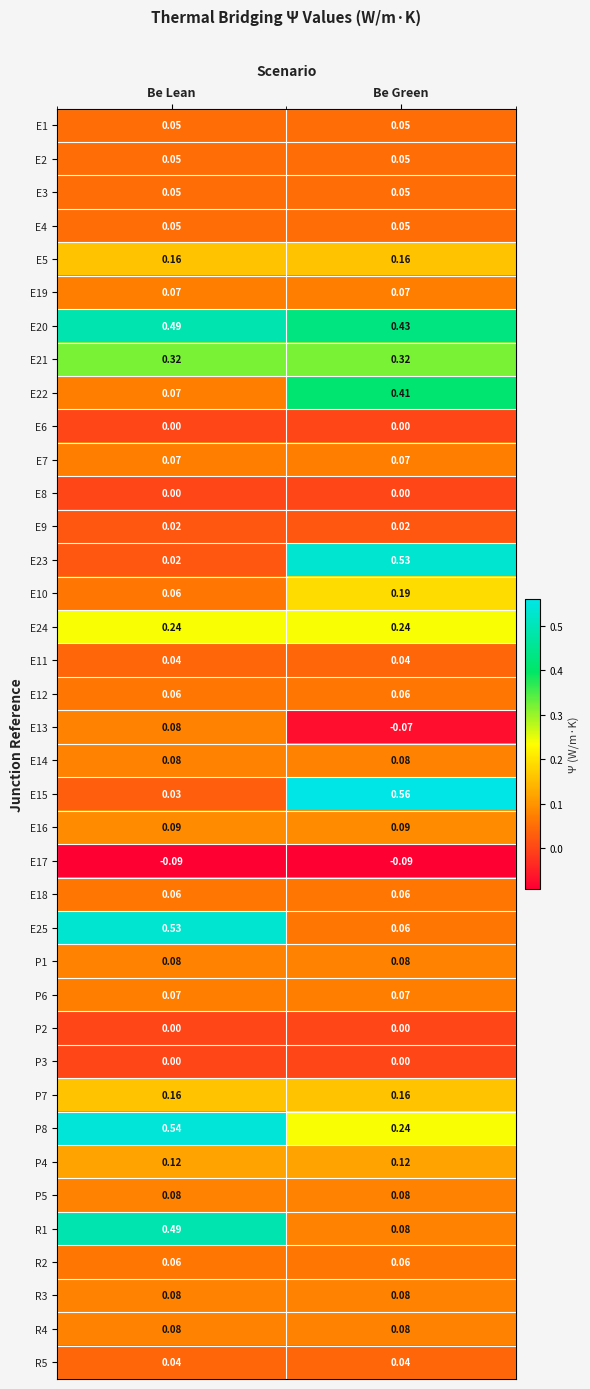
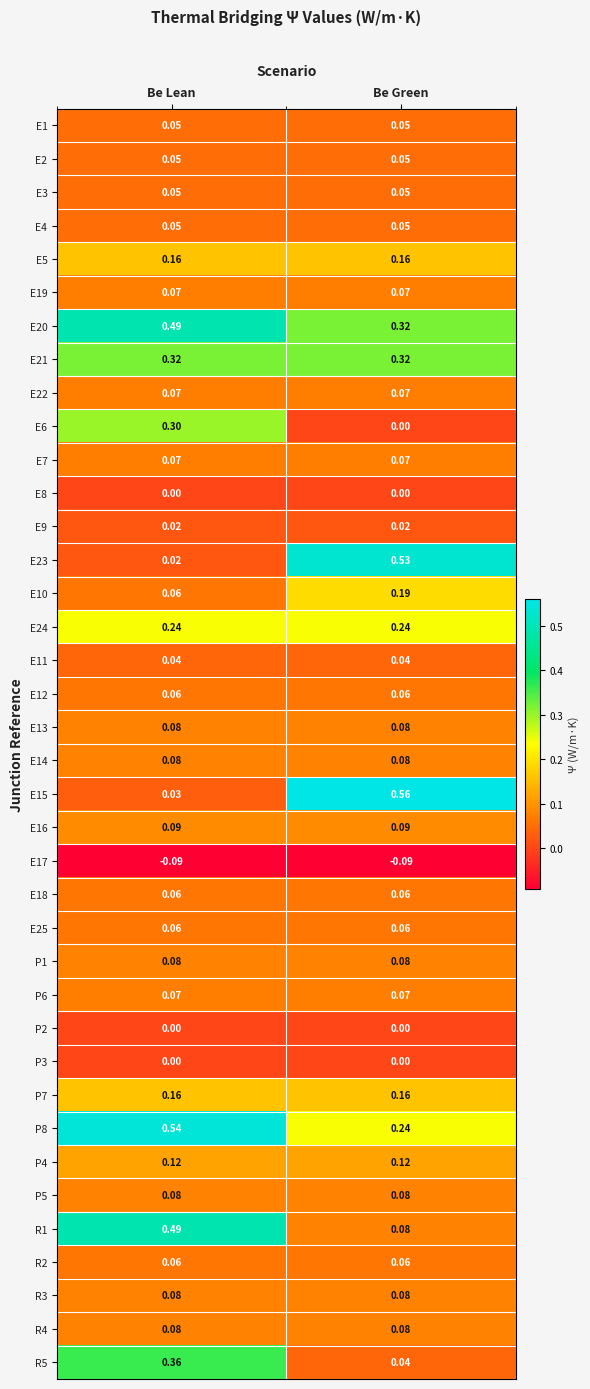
  {
    "E1": {
      "Be Lean": 0.05,
      "Be Green": 0.05
    },
    "E2": {
      "Be Lean": 0.05,
      "Be Green": 0.05
    },
    "E3": {
      "Be Lean": 0.05,
      "Be Green": 0.05
    },
    "E4": {
      "Be Lean": 0.05,
      "Be Green": 0.05
    },
    "E5": {
      "Be Lean": 0.16,
      "Be Green": 0.16
    },
    "E19": {
      "Be Lean": 0.07,
      "Be Green": 0.07
    },
    "E20": {
      "Be Lean": 0.49,
-     "Be Green": 0.43
+     "Be Green": 0.32
    },
    "E21": {
      "Be Lean": 0.32,
      "Be Green": 0.32
    },
    "E22": {
      "Be Lean": 0.07,
-     "Be Green": 0.41
+     "Be Green": 0.07
    },
    "E6": {
-     "Be Lean": 0.00,
+     "Be Lean": 0.30,
      "Be Green": 0.00
    },
    "E7": {
      "Be Lean": 0.07,
      "Be Green": 0.07
    },
    "E8": {
      "Be Lean": 0.00,
      "Be Green": 0.00
    },
    "E9": {
      "Be Lean": 0.02,
      "Be Green": 0.02
    },
    "E23": {
      "Be Lean": 0.02,
      "Be Green": 0.53
    },
    "E10": {
      "Be Lean": 0.06,
      "Be Green": 0.19
    },
    "E24": {
      "Be Lean": 0.24,
      "Be Green": 0.24
    },
    "E11": {
      "Be Lean": 0.04,
      "Be Green": 0.04
    },
    "E12": {
      "Be Lean": 0.06,
      "Be Green": 0.06
    },
    "E13": {
      "Be Lean": 0.08,
-     "Be Green": -0.07
+     "Be Green": 0.08
    },
    "E14": {
      "Be Lean": 0.08,
      "Be Green": 0.08
    },
    "E15": {
      "Be Lean": 0.03,
      "Be Green": 0.56
    },
    "E16": {
      "Be Lean": 0.09,
      "Be Green": 0.09
    },
    "E17": {
      "Be Lean": -0.09,
      "Be Green": -0.09
    },
    "E18": {
      "Be Lean": 0.06,
      "Be Green": 0.06
    },
    "E25": {
-     "Be Lean": 0.53,
+     "Be Lean": 0.06,
      "Be Green": 0.06
    },
    "P1": {
      "Be Lean": 0.08,
      "Be Green": 0.08
    },
    "P6": {
      "Be Lean": 0.07,
      "Be Green": 0.07
    },
    "P2": {
      "Be Lean": 0.00,
      "Be Green": 0.00
    },
    "P3": {
      "Be Lean": 0.00,
      "Be Green": 0.00
    },
    "P7": {
      "Be Lean": 0.16,
      "Be Green": 0.16
    },
    "P8": {
      "Be Lean": 0.54,
      "Be Green": 0.24
    },
    "P4": {
      "Be Lean": 0.12,
      "Be Green": 0.12
    },
    "P5": {
      "Be Lean": 0.08,
      "Be Green": 0.08
    },
    "R1": {
      "Be Lean": 0.49,
      "Be Green": 0.08
    },
    "R2": {
      "Be Lean": 0.06,
      "Be Green": 0.06
    },
    "R3": {
      "Be Lean": 0.08,
      "Be Green": 0.08
    },
    "R4": {
      "Be Lean": 0.08,
      "Be Green": 0.08
    },
    "R5": {
-     "Be Lean": 0.04,
+     "Be Lean": 0.36,
      "Be Green": 0.04
    }
  }
